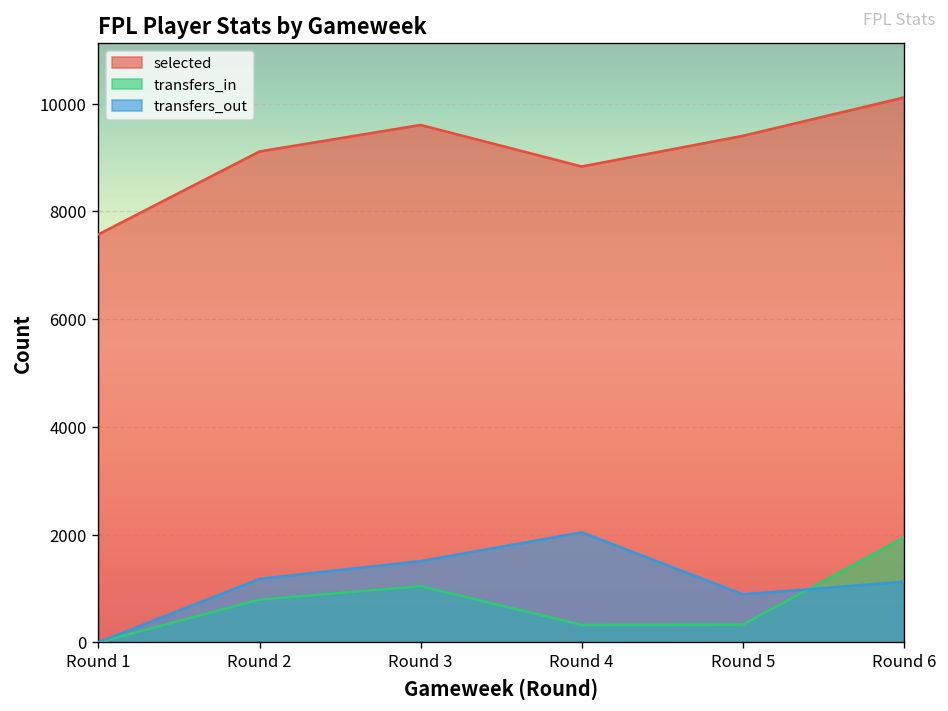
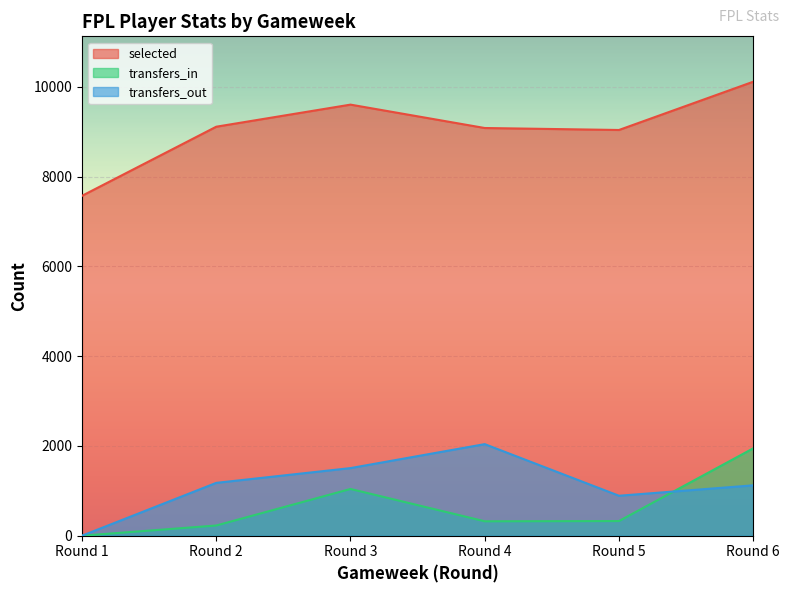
  {
    "selected": {
      "Round 1": 7600,
      "Round 2": 9100,
      "Round 3": 9600,
-     "Round 4": 8800,
-     "Round 5": 9400,
+     "Round 4": 9100,
+     "Round 5": 9000,
      "Round 6": 10100
    },
    "transfers_in": {
-     "Round 2": 800,
+     "Round 2": 200,
      "Round 3": 1000,
      "Round 4": 300,
      "Round 5": 300,
      "Round 6": 1900
    },
    "transfers_out": {
      "Round 2": 1200,
      "Round 3": 1500,
      "Round 4": 2000,
      "Round 5": 900,
      "Round 6": 1100
    }
  }
